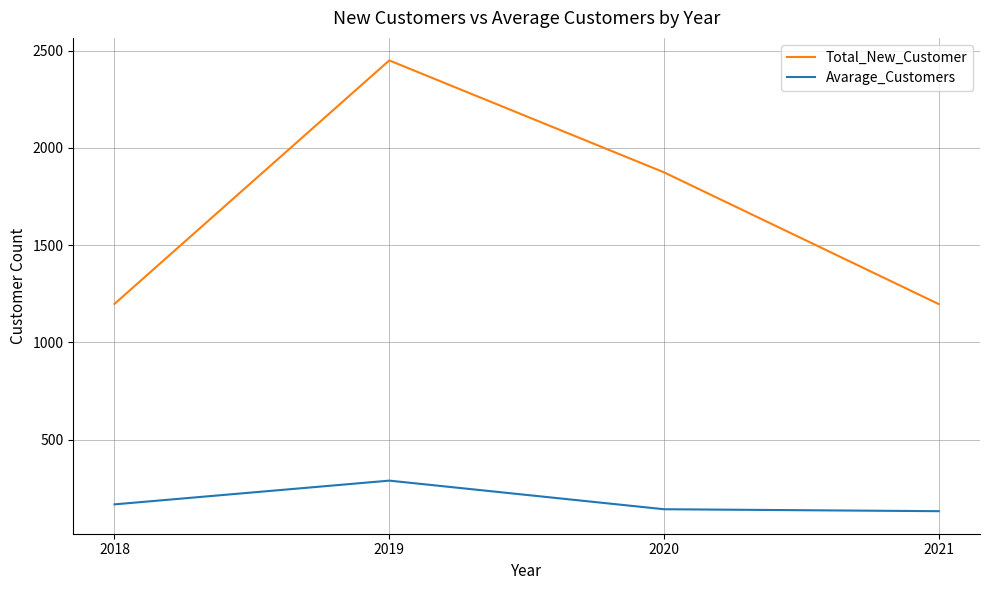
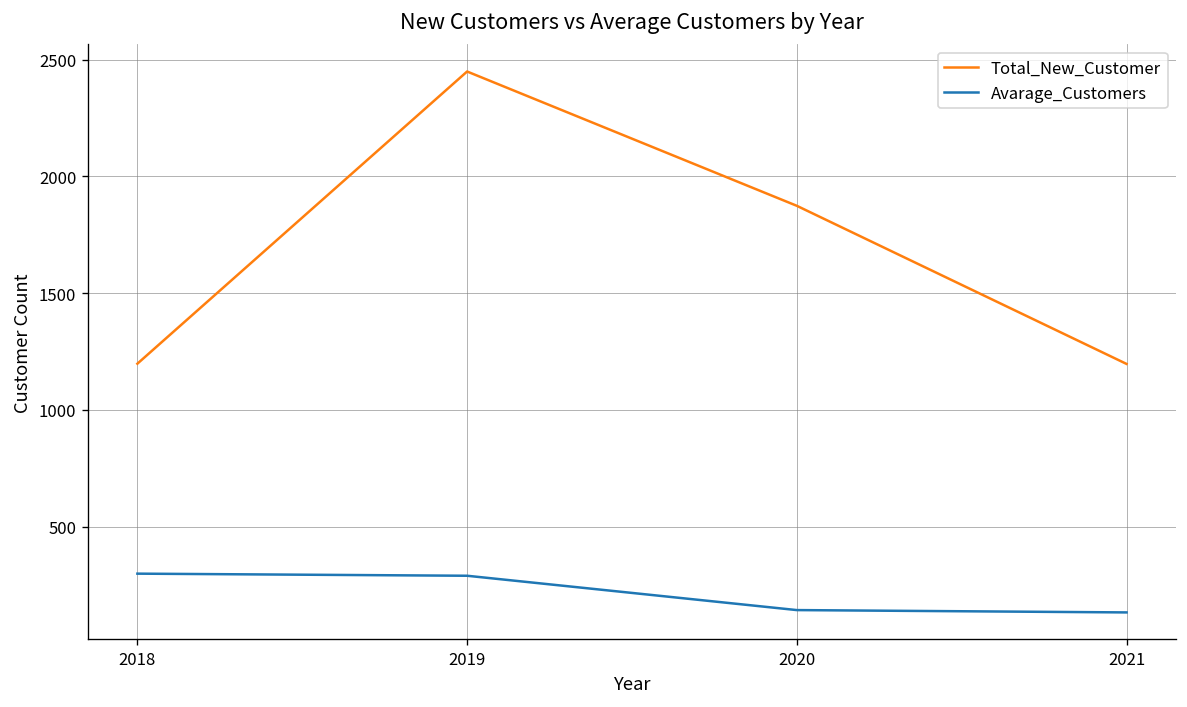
  {
    "Total_New_Customer": {
      "2018": 1200,
      "2019": 2450,
      "2020": 1870,
      "2021": 1200
    },
    "Avarage_Customers": {
-     "2018": 170,
+     "2018": 300,
      "2019": 290,
      "2020": 140,
      "2021": 130
    }
  }
